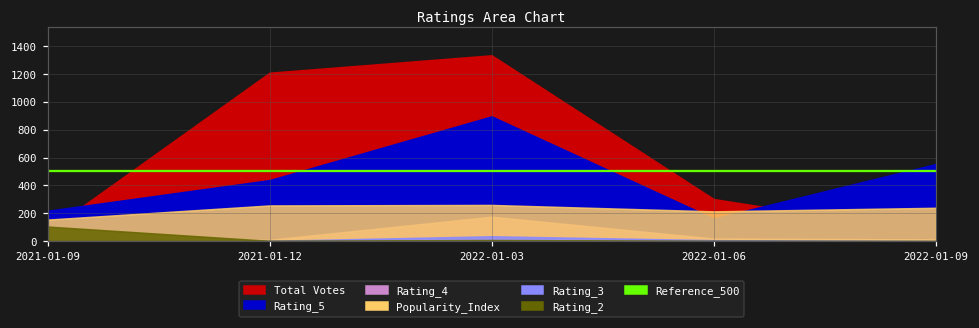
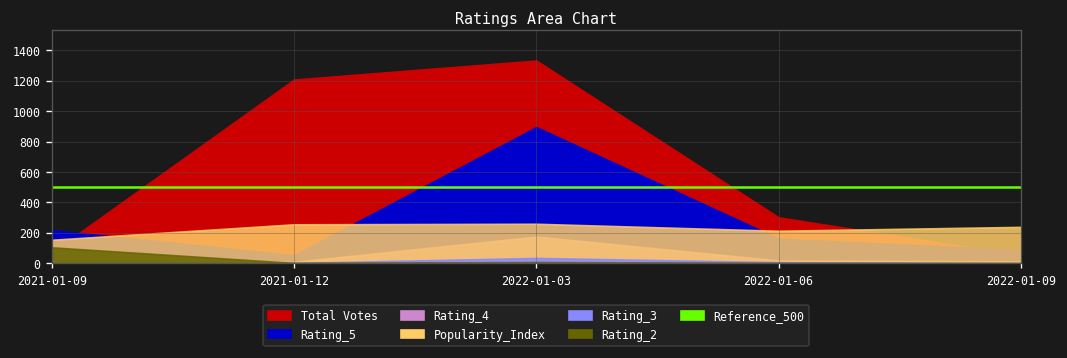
  {
    "Total Votes": {
      "2021-01-12": 1210,
      "2022-01-03": 1330,
      "2022-01-06": 300
    },
    "Rating_5": {
      "2021-01-09": 220,
-     "2021-01-12": 440,
+     "2021-01-12": 50,
      "2022-01-03": 900,
      "2022-01-06": 160,
-     "2022-01-09": 550
+     "2022-01-09": 90
    },
    "Rating_4": {
      "2022-01-03": 180
    },
    "Popularity_Index": {
      "2021-01-09": 150,
      "2021-01-12": 260,
      "2022-01-03": 260,
      "2022-01-06": 210,
      "2022-01-09": 240
    },
    "Rating_3": {
      "2022-01-03": 40
    },
    "Rating_2": {
      "2021-01-09": 100
    }
  }
